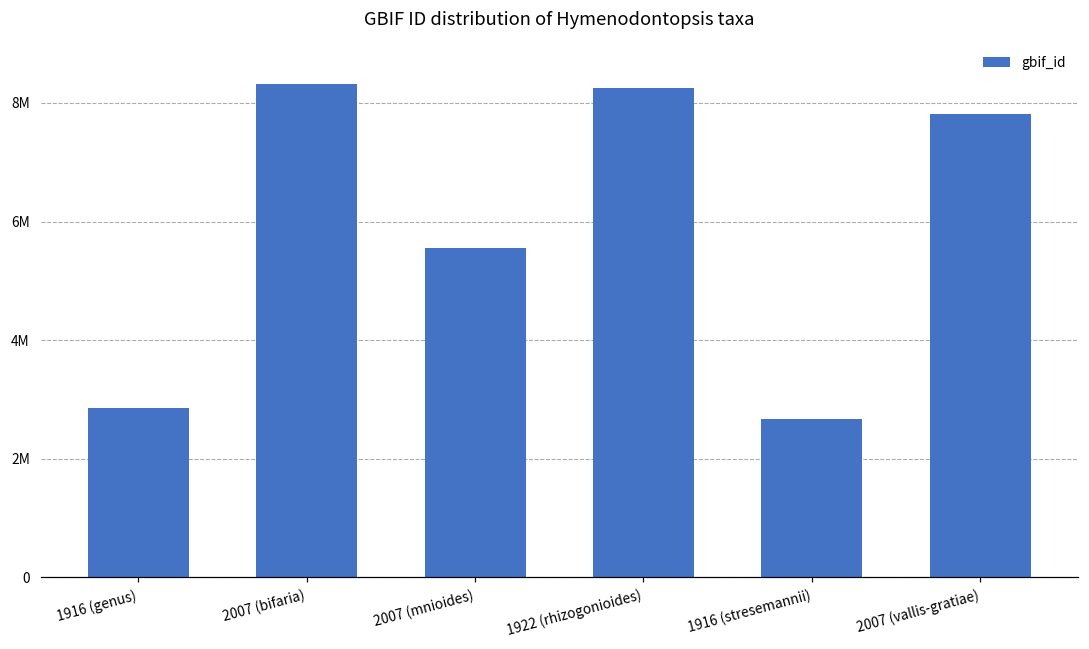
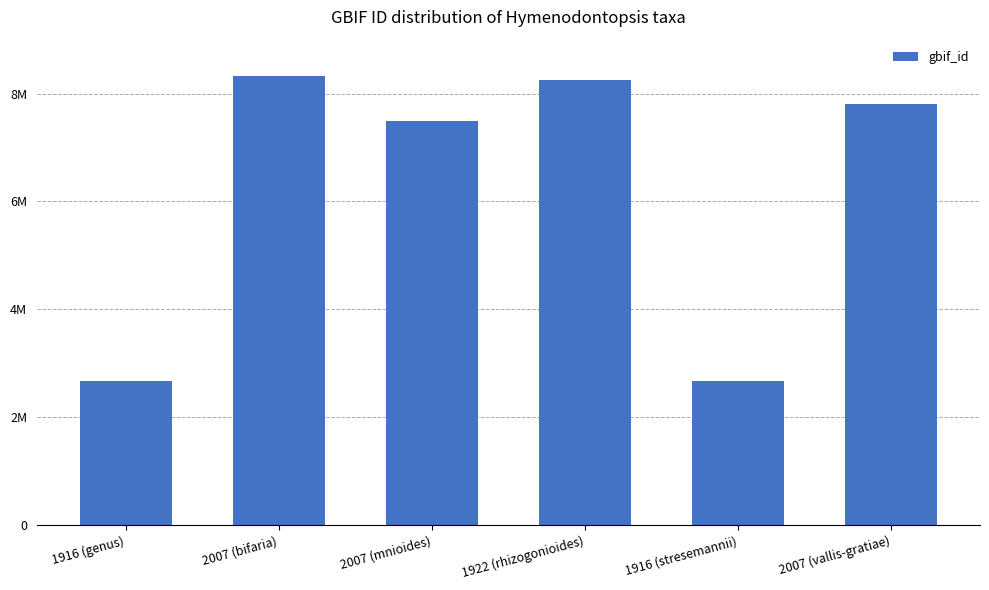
  {
-   "1916 (genus)": 2900000,
+   "1916 (genus)": 2700000,
    "2007 (bifaria)": 8300000,
-   "2007 (mnioides)": 5500000,
+   "2007 (mnioides)": 7500000,
    "1922 (rhizogonioides)": 8300000,
    "1916 (stresemannii)": 2700000,
    "2007 (vallis-gratiae)": 7800000
  }
